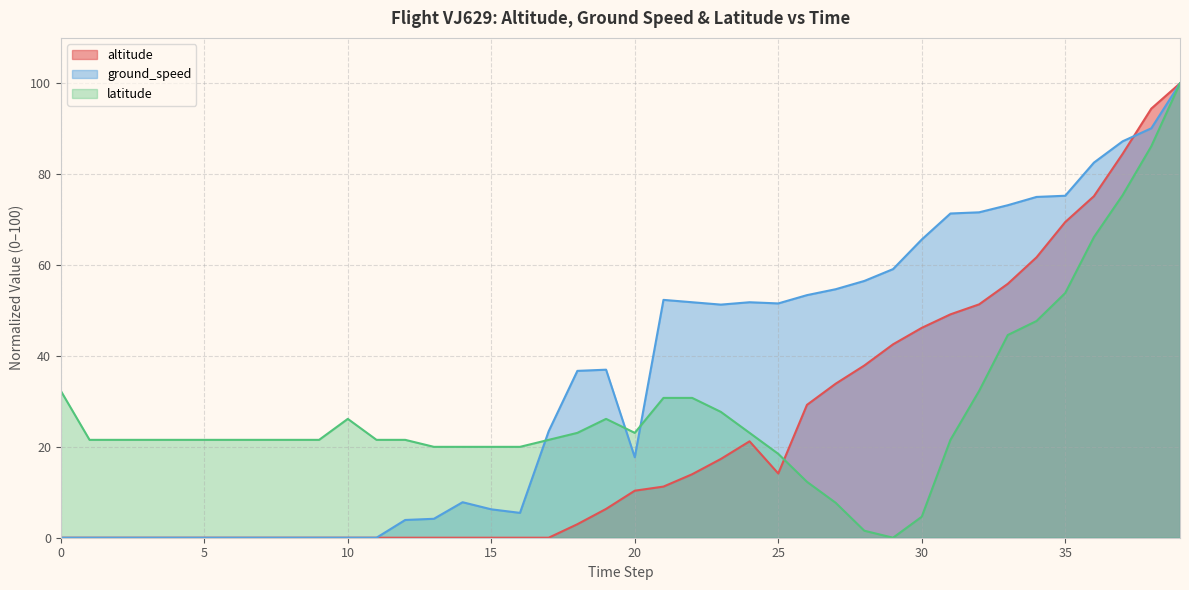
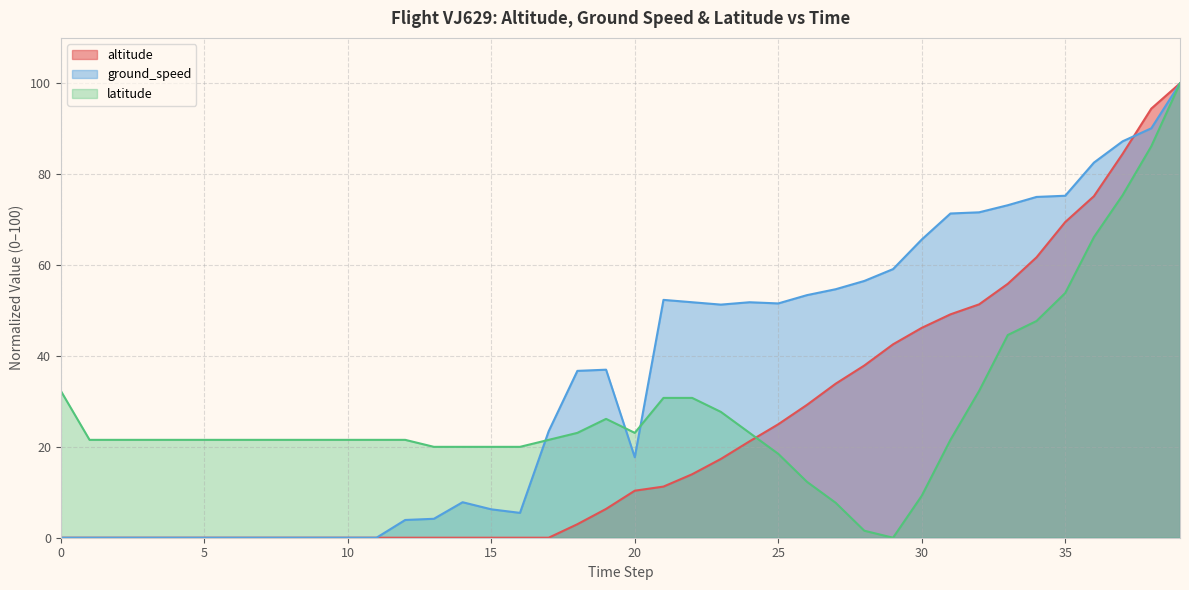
  {
    "altitude": {
      "15": 0,
      "20": 10,
-     "25": 14,
+     "25": 25,
      "30": 46,
      "35": 69
    },
    "ground_speed": {
      "15": 6,
      "20": 18,
      "25": 52,
      "30": 66,
      "35": 75
    },
    "latitude": {
      "0": 32,
      "5": 22,
-     "10": 26,
+     "10": 22,
      "15": 20,
      "20": 23,
      "25": 18,
-     "30": 5,
+     "30": 9,
      "35": 54
    }
  }
